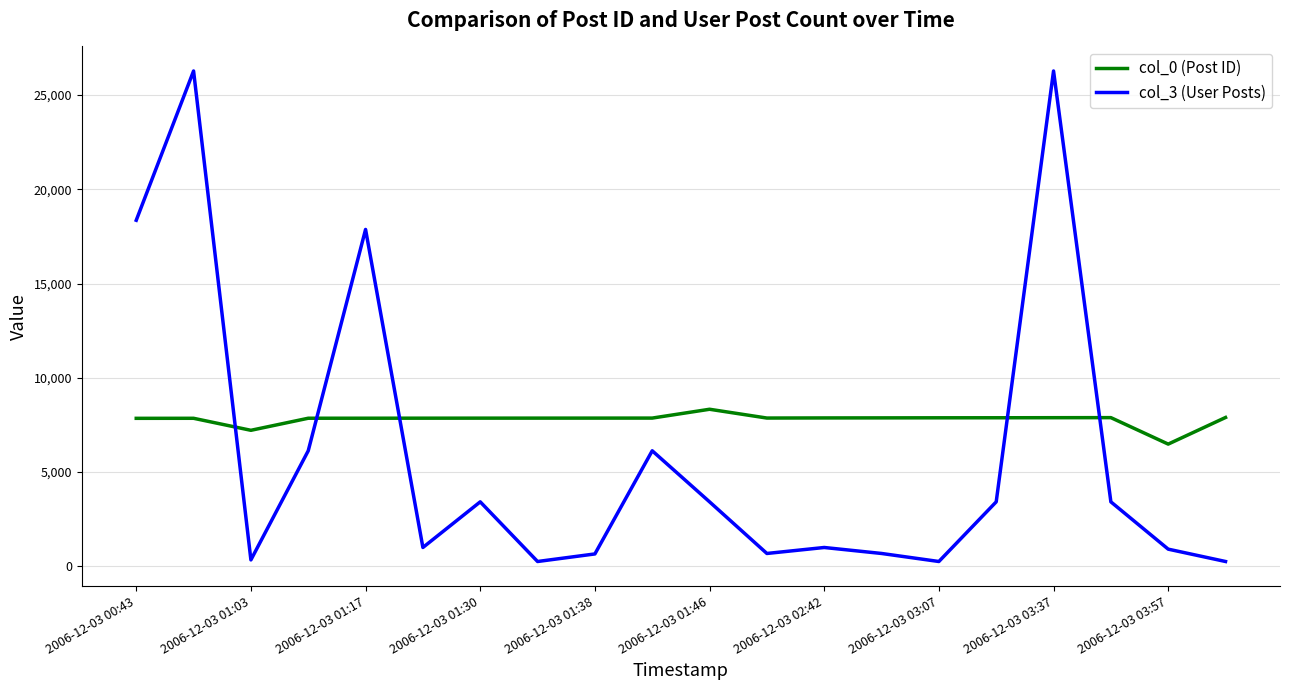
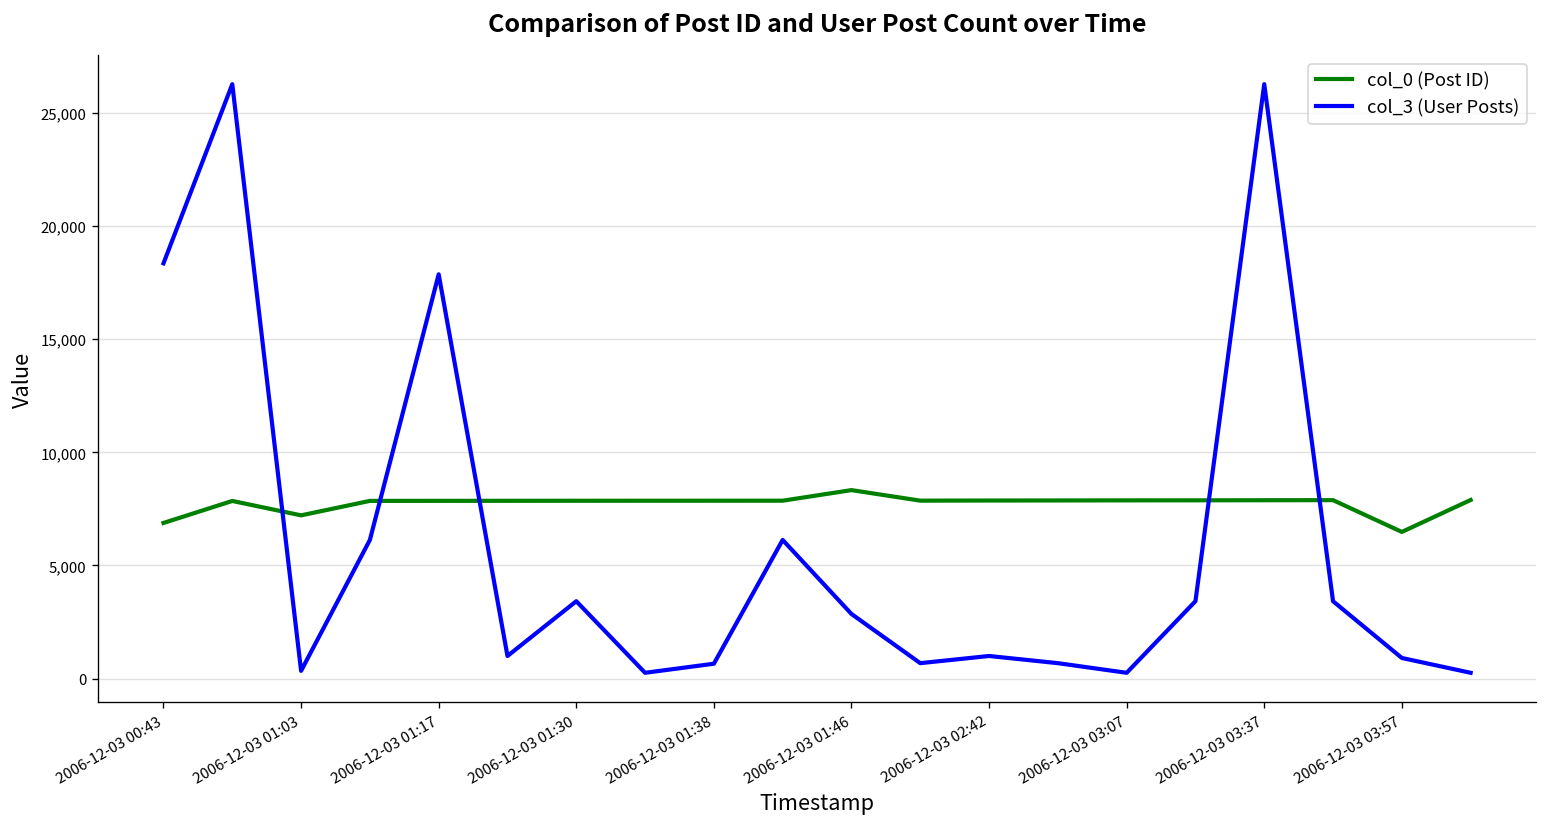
  {
    "col_0 (Post ID)": {
-     "2006-12-03 00:43": "7,900",
+     "2006-12-03 00:43": "6,900",
      "2006-12-03 01:03": "7,200",
      "2006-12-03 01:17": "7,900",
      "2006-12-03 01:30": "7,900",
      "2006-12-03 01:38": "7,900",
      "2006-12-03 01:46": "8,300",
      "2006-12-03 02:42": "7,900",
      "2006-12-03 03:07": "7,900",
      "2006-12-03 03:37": "7,900",
      "2006-12-03 03:57": "6,500"
    },
    "col_3 (User Posts)": {
      "2006-12-03 00:43": "18,400",
      "2006-12-03 01:03": "300",
      "2006-12-03 01:17": "17,900",
      "2006-12-03 01:30": "3,400",
      "2006-12-03 01:38": "700",
-     "2006-12-03 01:46": "3,400",
+     "2006-12-03 01:46": "2,900",
      "2006-12-03 02:42": "1,000",
      "2006-12-03 03:07": "300",
      "2006-12-03 03:37": "26,300",
      "2006-12-03 03:57": "900"
    }
  }
